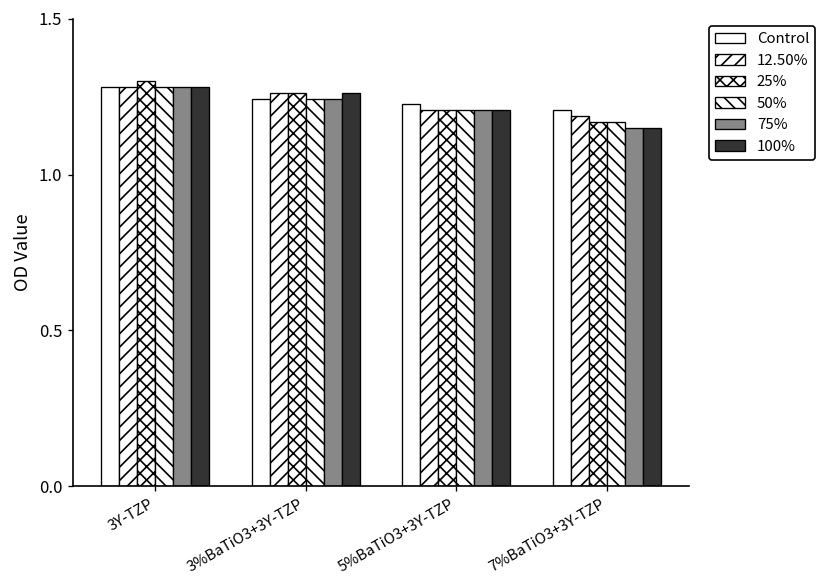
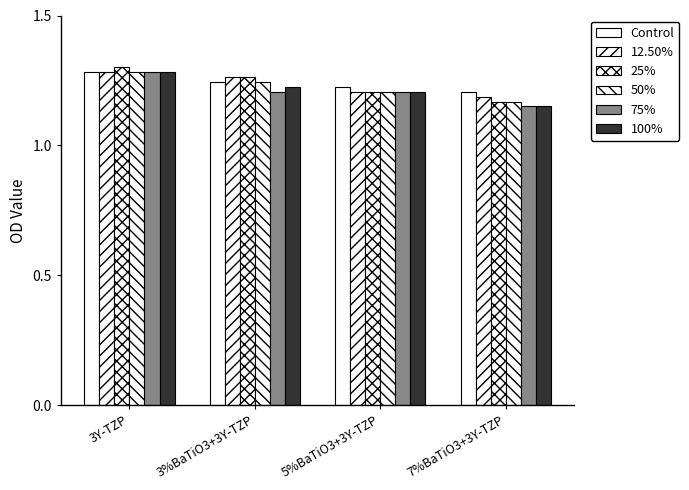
  {
    "75%": {
      "3Y-TZP": 1.28,
-     "3%BaTiO3+3Y-TZP": 1.24,
+     "3%BaTiO3+3Y-TZP": 1.21,
      "5%BaTiO3+3Y-TZP": 1.21,
      "7%BaTiO3+3Y-TZP": 1.15
    },
    "100%": {
      "3Y-TZP": 1.28,
-     "3%BaTiO3+3Y-TZP": 1.26,
+     "3%BaTiO3+3Y-TZP": 1.23,
      "5%BaTiO3+3Y-TZP": 1.21,
      "7%BaTiO3+3Y-TZP": 1.15
    }
  }
